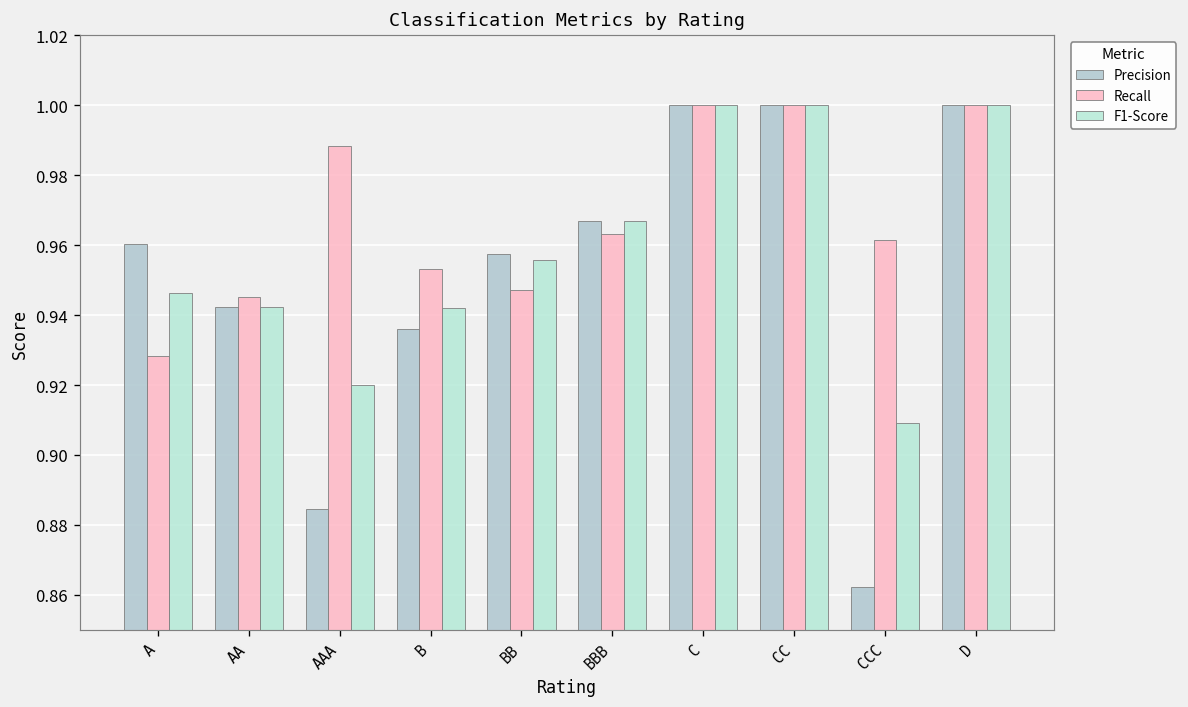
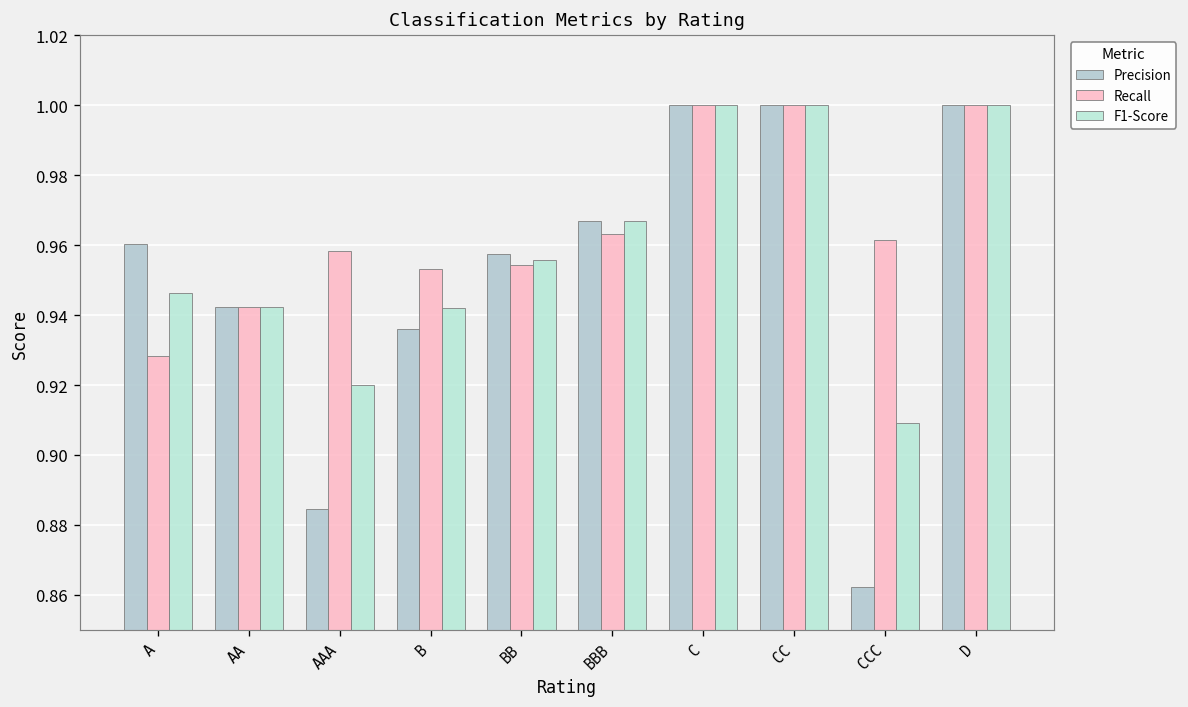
  {
    "Recall": {
      "A": 0.928,
-     "AA": 0.945,
-     "AAA": 0.989,
+     "AA": 0.942,
+     "AAA": 0.958,
      "B": 0.953,
-     "BB": 0.947,
+     "BB": 0.954,
      "BBB": 0.963,
      "C": 1.000,
      "CC": 1.000,
      "CCC": 0.962,
      "D": 1.000
    }
  }
